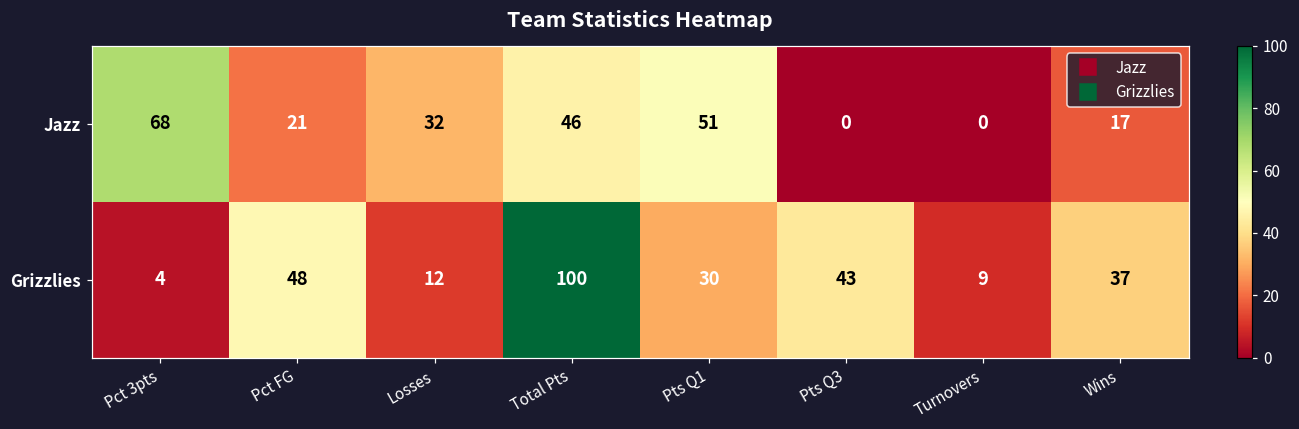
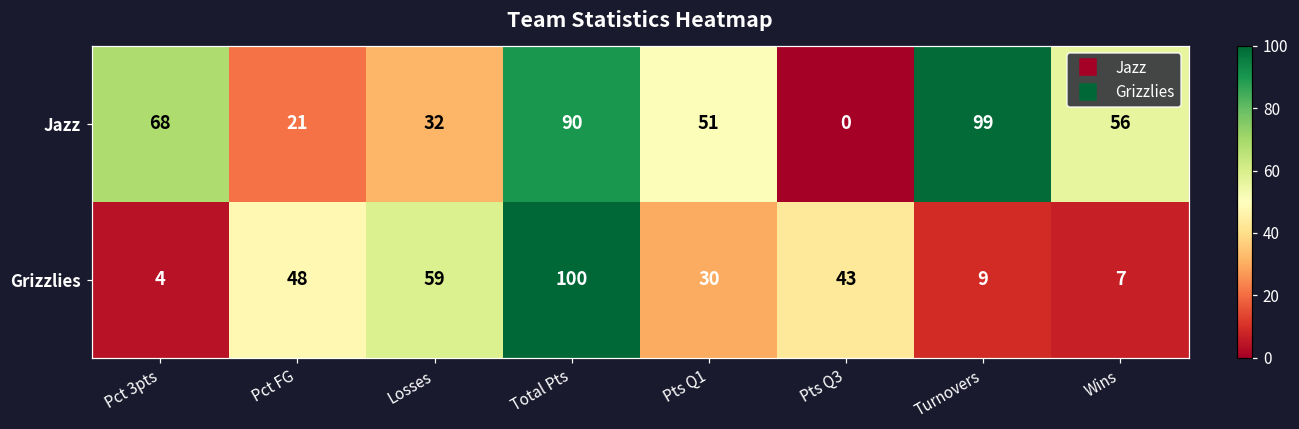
  {
    "Jazz": {
      "Pct 3pts": 68,
      "Pct FG": 21,
      "Losses": 32,
-     "Total Pts": 46,
+     "Total Pts": 90,
      "Pts Q1": 51,
      "Pts Q3": 0,
-     "Turnovers": 0,
-     "Wins": 17
+     "Turnovers": 99,
+     "Wins": 56
    },
    "Grizzlies": {
      "Pct 3pts": 4,
      "Pct FG": 48,
-     "Losses": 12,
+     "Losses": 59,
      "Total Pts": 100,
      "Pts Q1": 30,
      "Pts Q3": 43,
      "Turnovers": 9,
-     "Wins": 37
+     "Wins": 7
    }
  }
